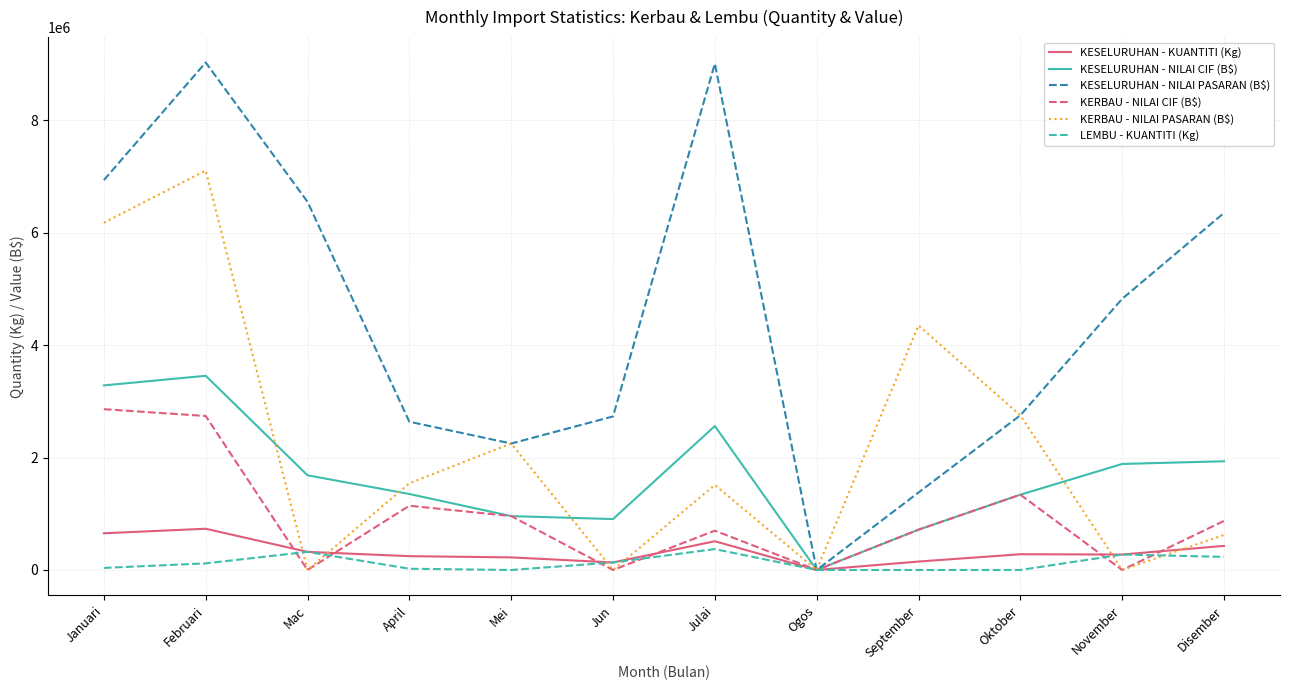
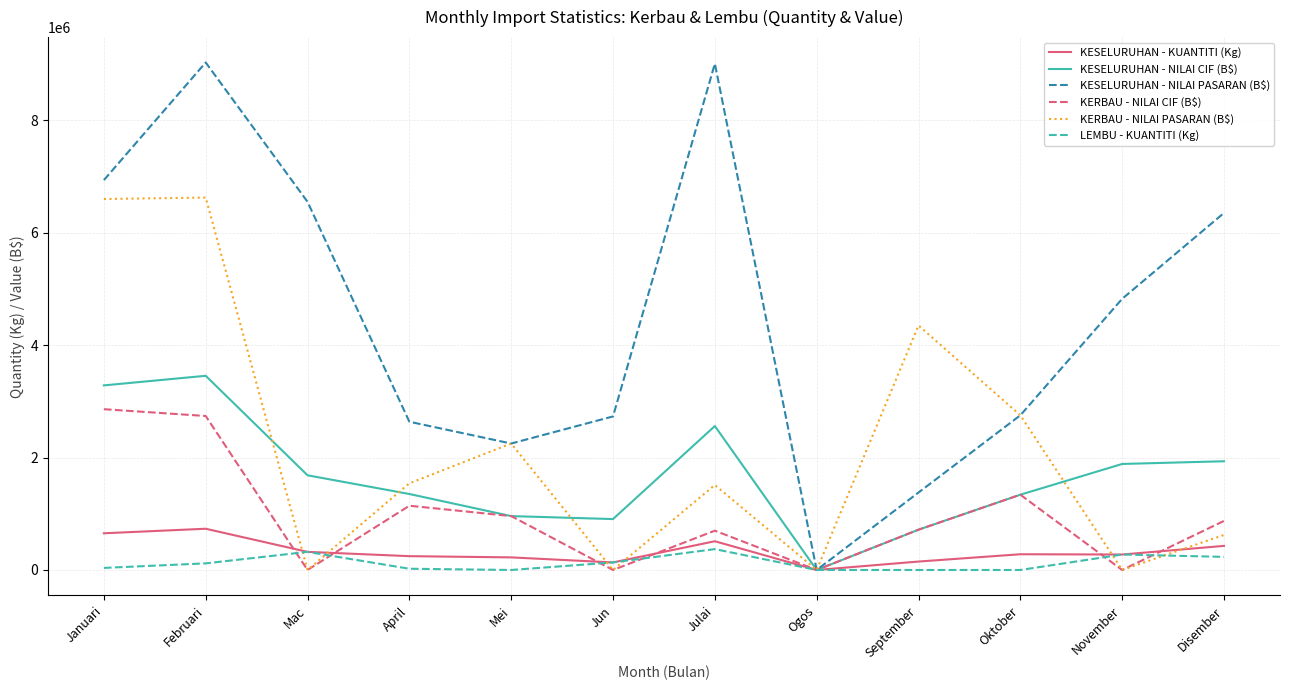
  {
    "KERBAU - NILAI PASARAN (B$)": {
-     "Januari": 6200000,
-     "Februari": 7100000,
+     "Januari": 6600000,
+     "Februari": 6600000,
      "April": 1500000,
      "Julai": 1500000,
      "September": 4300000,
      "Disember": 600000
    }
  }
